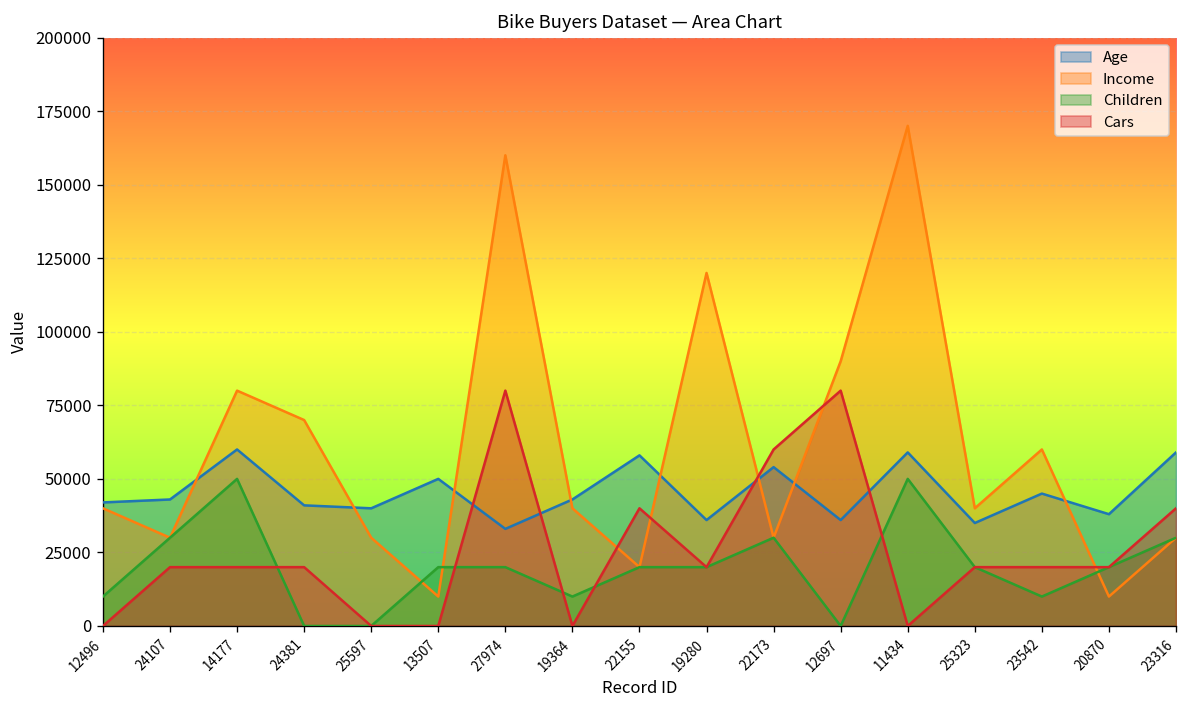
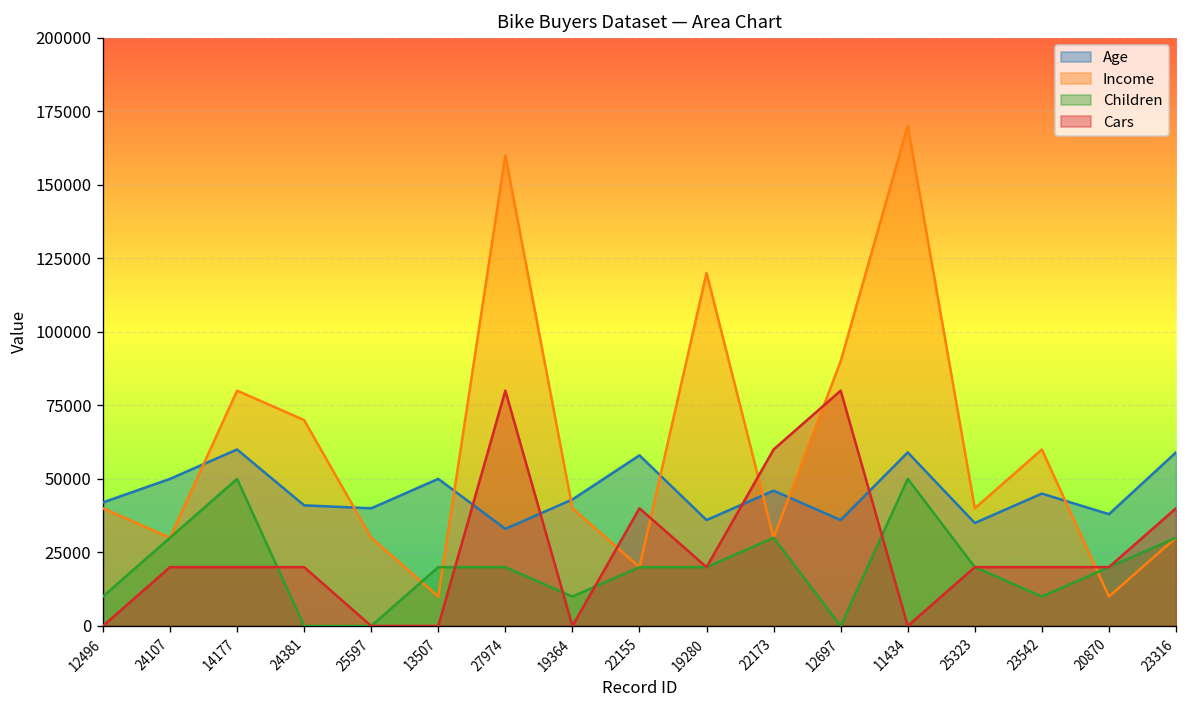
  {
    "Age": {
      "12496": 42000,
-     "24107": 43000,
+     "24107": 50000,
      "14177": 60000,
      "24381": 41000,
      "25597": 40000,
      "13507": 50000,
      "27974": 33000,
      "19364": 43000,
      "22155": 58000,
      "19280": 36000,
-     "22173": 54000,
+     "22173": 46000,
      "12697": 36000,
      "11434": 59000,
      "25323": 35000,
      "23542": 45000,
      "20870": 38000,
      "23316": 59000
    },
    "Income": {
      "12496": 40000,
      "14177": 80000,
      "24381": 70000,
      "25597": 30000,
      "13507": 10000,
      "27974": 160000,
      "19364": 40000,
      "19280": 120000,
      "12697": 90000,
      "11434": 170000,
      "25323": 40000,
      "23542": 60000,
      "20870": 10000
    },
    "Children": {
      "12496": 10000,
      "14177": 50000,
      "24381": 0,
      "13507": 20000,
      "27974": 20000,
      "19364": 10000,
      "12697": 0,
      "11434": 50000,
      "23542": 10000
    },
    "Cars": {
      "12496": 0,
      "24107": 20000,
      "14177": 20000,
      "24381": 20000,
      "13507": 0,
      "27974": 80000,
      "19364": 0,
      "22155": 40000,
      "22173": 60000,
      "12697": 80000,
      "11434": 0,
      "23542": 20000,
      "23316": 40000
    }
  }
